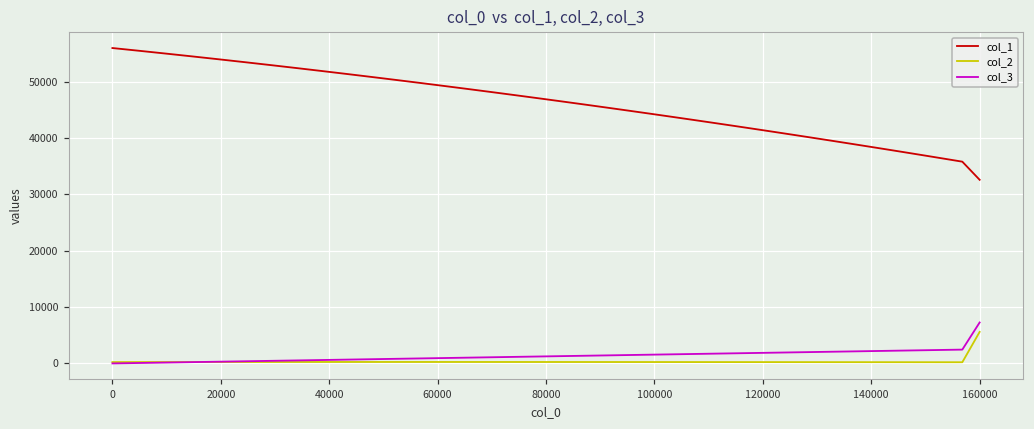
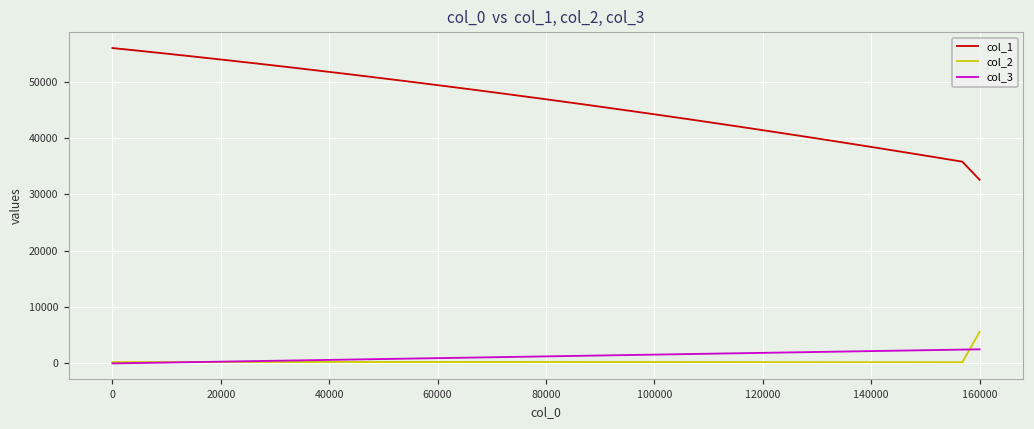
  {
    "col_1": {
      "0": 56000,
      "160000": 33000
    },
    "col_2": {
      "160000": 6000
    },
    "col_3": {
-     "160000": 7000
+     "160000": 3000
    }
  }
